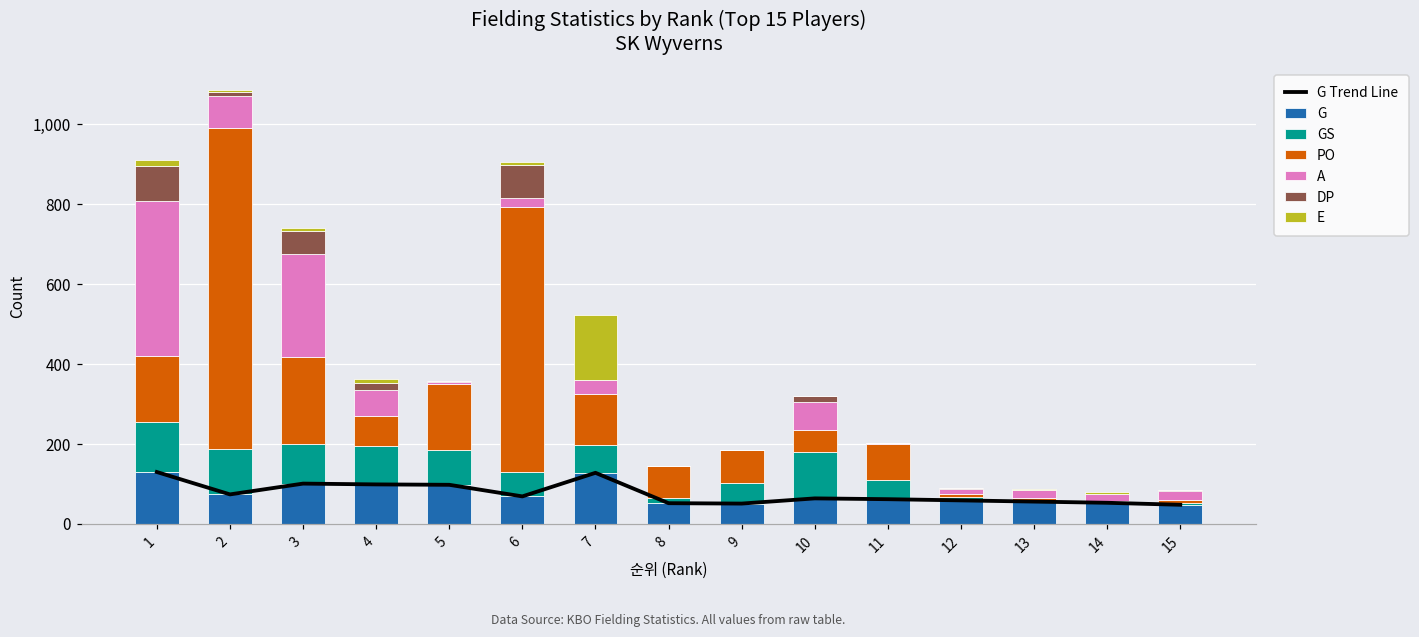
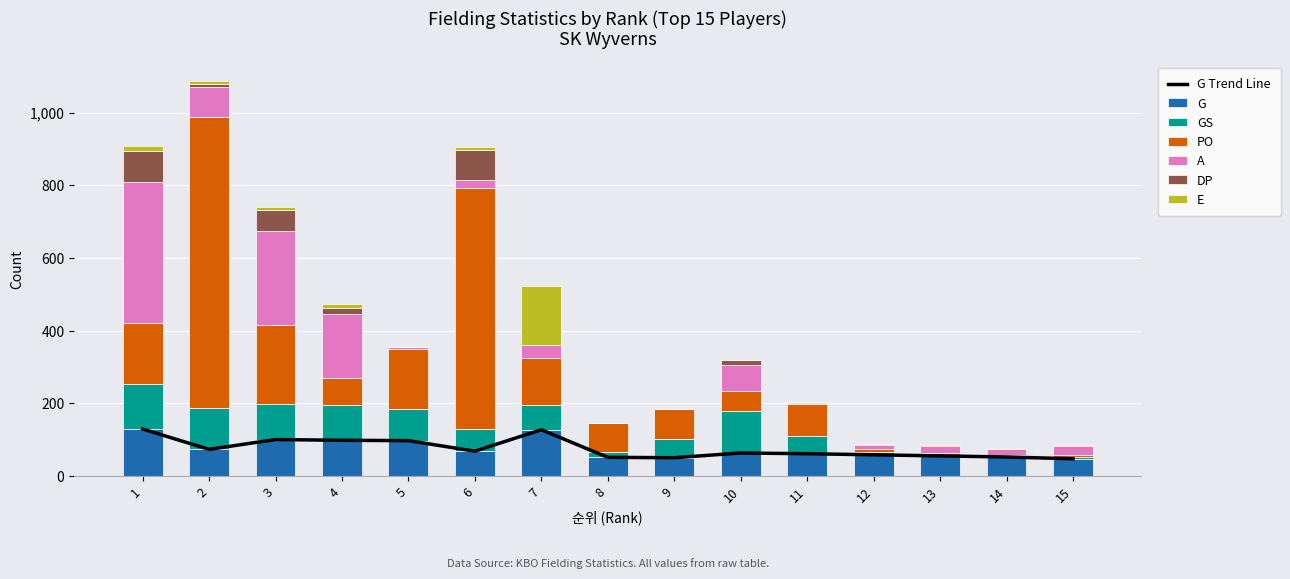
  {
    "G": {
      "1": 130,
      "2": 70,
      "3": 100,
      "4": 100,
      "5": 100,
      "6": 70,
      "7": 130,
      "8": 50,
      "9": 50,
      "10": 60,
      "11": 60,
      "12": 60,
      "13": 60,
      "14": 50,
      "15": 50
    },
    "GS": {
      "1": 120,
      "2": 110,
      "3": 100,
      "4": 100,
      "5": 90,
      "6": 60,
      "7": 70,
      "8": 10,
      "9": 50,
      "10": 120,
      "11": 50,
      "12": 10,
      "13": 0,
      "14": 0
    },
    "PO": {
      "1": 170,
      "2": 800,
      "3": 220,
      "4": 80,
      "5": 170,
      "6": 660,
      "7": 130,
      "8": 80,
      "9": 80,
      "10": 50,
      "11": 90,
      "12": 10,
      "13": 10
    },
    "A": {
      "1": 390,
      "2": 80,
      "3": 260,
-     "4": 70,
+     "4": 180,
      "6": 20,
      "7": 40,
      "8": 0,
      "10": 70,
      "12": 10,
      "13": 20,
      "14": 20,
      "15": 20
    },
    "DP": {
      "1": 90,
      "2": 10,
      "3": 60,
      "4": 20,
      "6": 80,
      "7": 0,
      "8": 0,
      "9": 0,
      "10": 20
    },
    "E": {
      "1": 20,
      "4": 10,
      "5": 0,
      "6": 10,
      "7": 160,
      "8": 0,
      "9": 0,
      "11": 0,
      "15": 0
    }
  }
